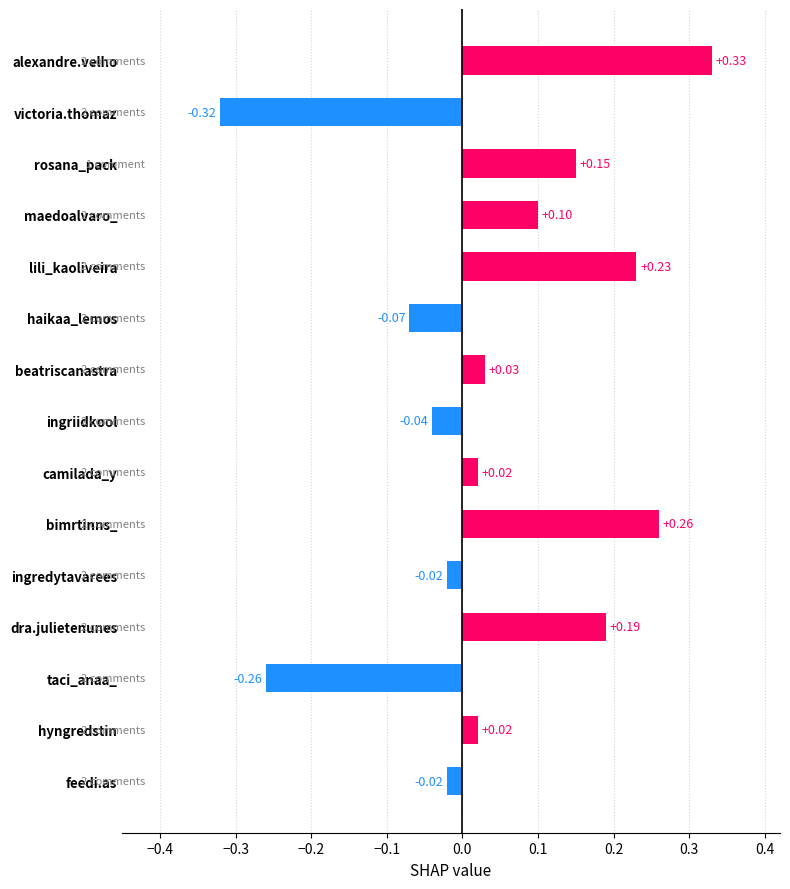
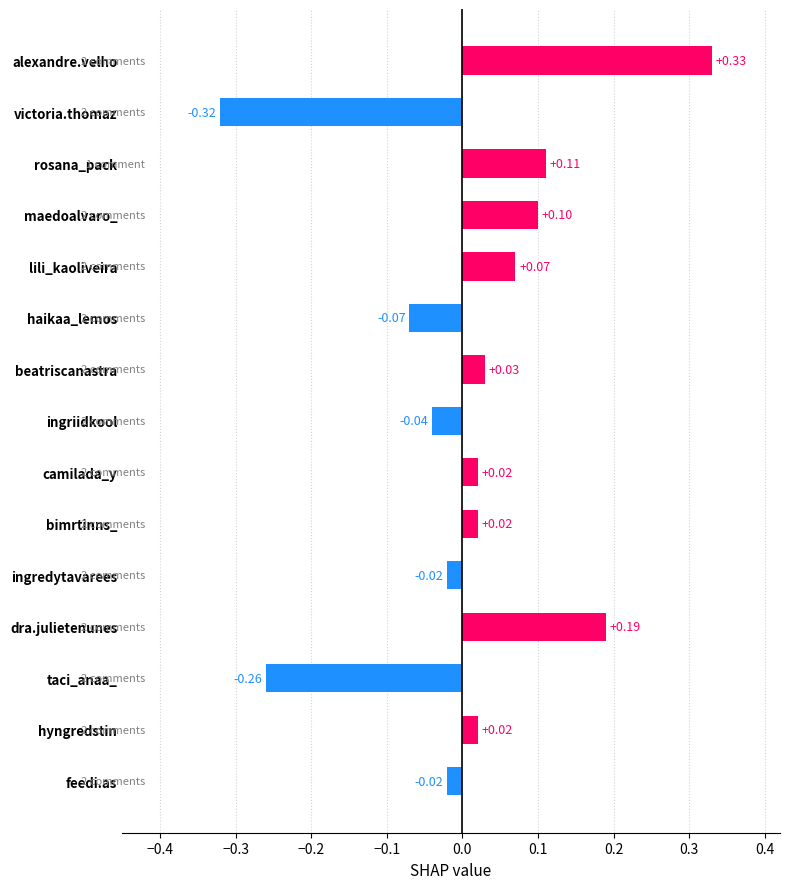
  {
    "alexandre.velho": "+0.33",
    "victoria.thomaz": "-0.32",
-   "rosana_pack": "+0.15",
+   "rosana_pack": "+0.11",
    "maedoalvaro_": "+0.10",
-   "lili_kaoliveira": "+0.23",
+   "lili_kaoliveira": "+0.07",
    "haikaa_lemos": "-0.07",
    "beatriscanastra": "+0.03",
    "ingriidkool": "-0.04",
    "camilada_y": "+0.02",
-   "bimrtinns_": "+0.26",
+   "bimrtinns_": "+0.02",
    "ingredytavarees": "-0.02",
    "dra.julietenunes": "+0.19",
    "taci_anaa_": "-0.26",
    "hyngredstin": "+0.02",
    "feedi.as": "-0.02"
  }
